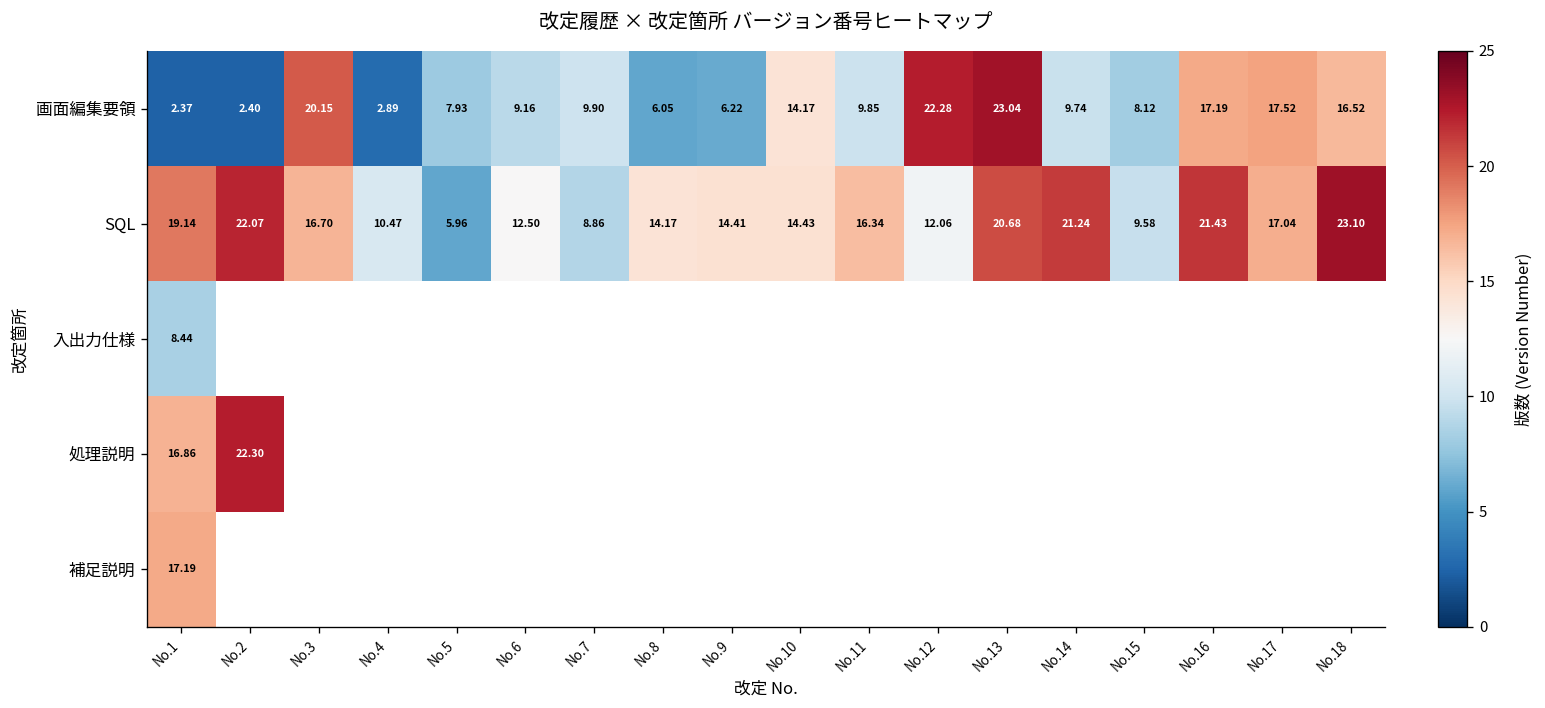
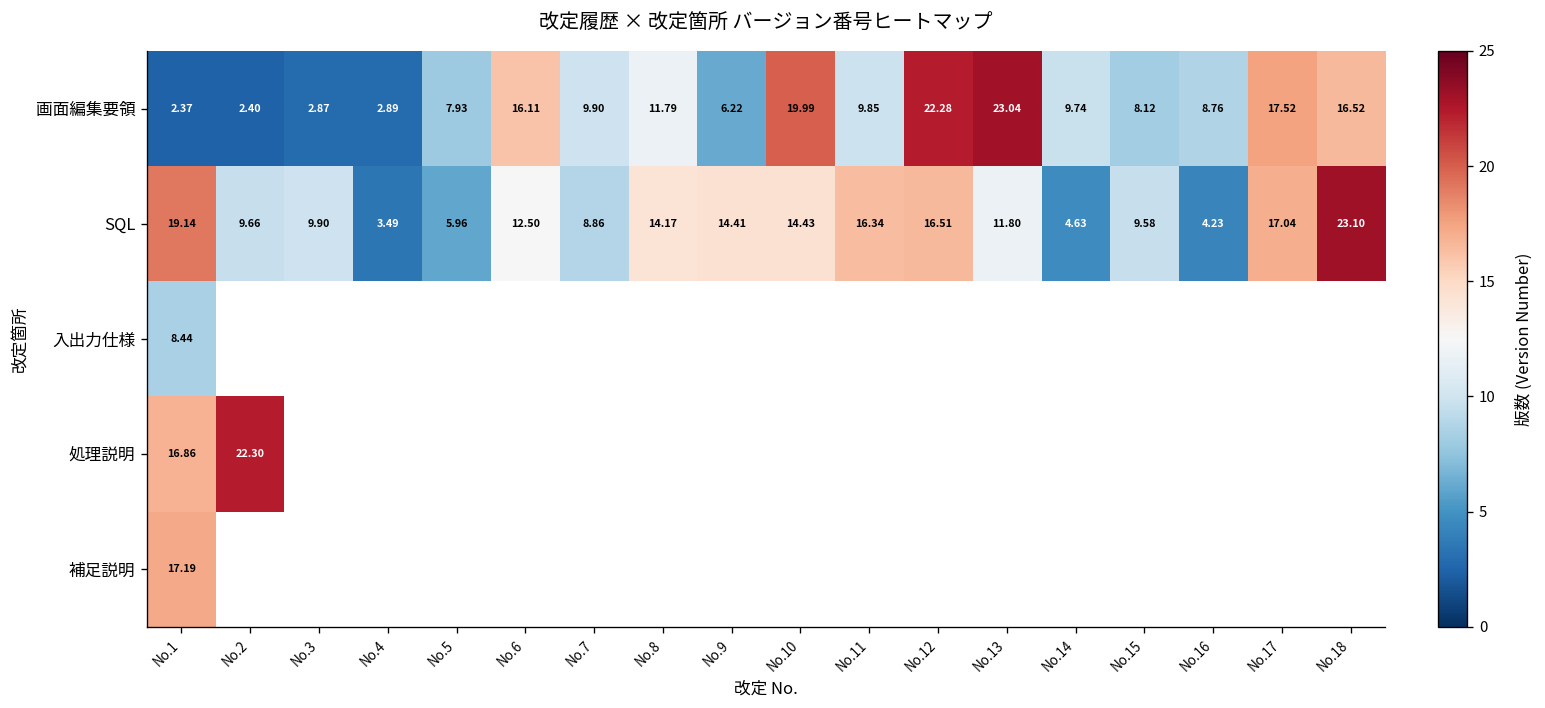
  {
    "画面編集要領": {
      "No.1": 2.37,
      "No.2": 2.40,
-     "No.3": 20.15,
+     "No.3": 2.87,
      "No.4": 2.89,
      "No.5": 7.93,
-     "No.6": 9.16,
+     "No.6": 16.11,
      "No.7": 9.90,
-     "No.8": 6.05,
+     "No.8": 11.79,
      "No.9": 6.22,
-     "No.10": 14.17,
+     "No.10": 19.99,
      "No.11": 9.85,
      "No.12": 22.28,
      "No.13": 23.04,
      "No.14": 9.74,
      "No.15": 8.12,
-     "No.16": 17.19,
+     "No.16": 8.76,
      "No.17": 17.52,
      "No.18": 16.52
    },
    "SQL": {
      "No.1": 19.14,
-     "No.2": 22.07,
-     "No.3": 16.70,
-     "No.4": 10.47,
+     "No.2": 9.66,
+     "No.3": 9.90,
+     "No.4": 3.49,
      "No.5": 5.96,
      "No.6": 12.50,
      "No.7": 8.86,
      "No.8": 14.17,
      "No.9": 14.41,
      "No.10": 14.43,
      "No.11": 16.34,
-     "No.12": 12.06,
-     "No.13": 20.68,
-     "No.14": 21.24,
+     "No.12": 16.51,
+     "No.13": 11.80,
+     "No.14": 4.63,
      "No.15": 9.58,
-     "No.16": 21.43,
+     "No.16": 4.23,
      "No.17": 17.04,
      "No.18": 23.10
    },
    "入出力仕様": {
      "No.1": 8.44
    },
    "処理説明": {
      "No.1": 16.86,
      "No.2": 22.30
    },
    "補足説明": {
      "No.1": 17.19
    }
  }
